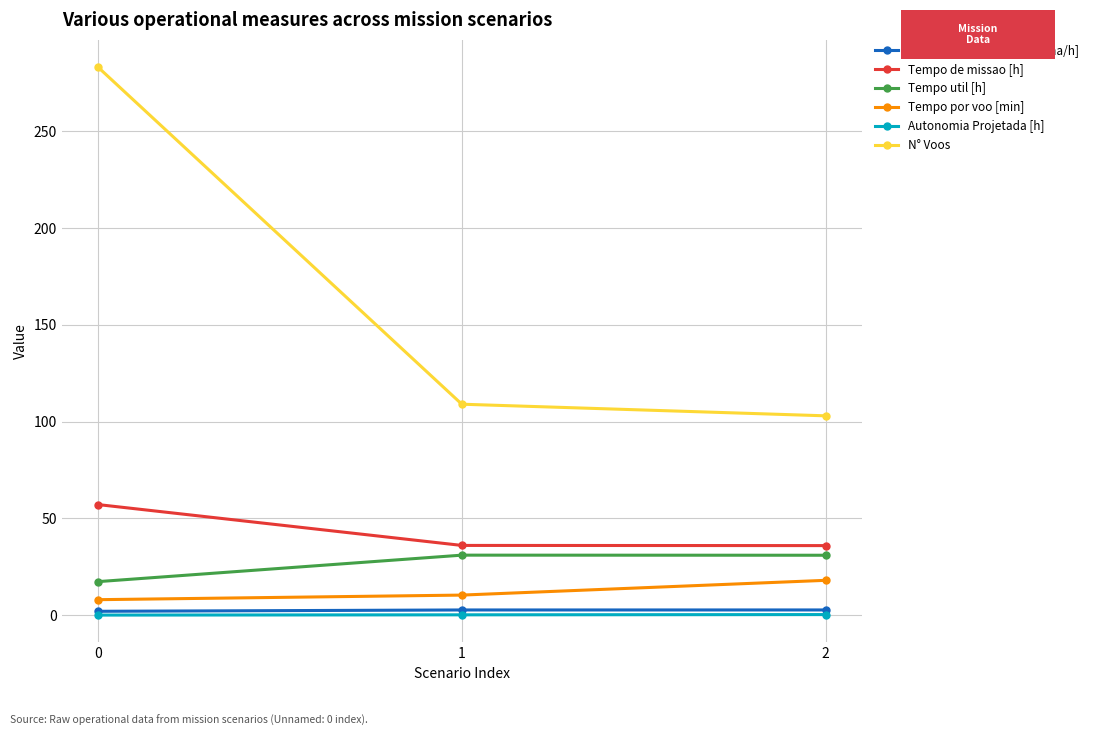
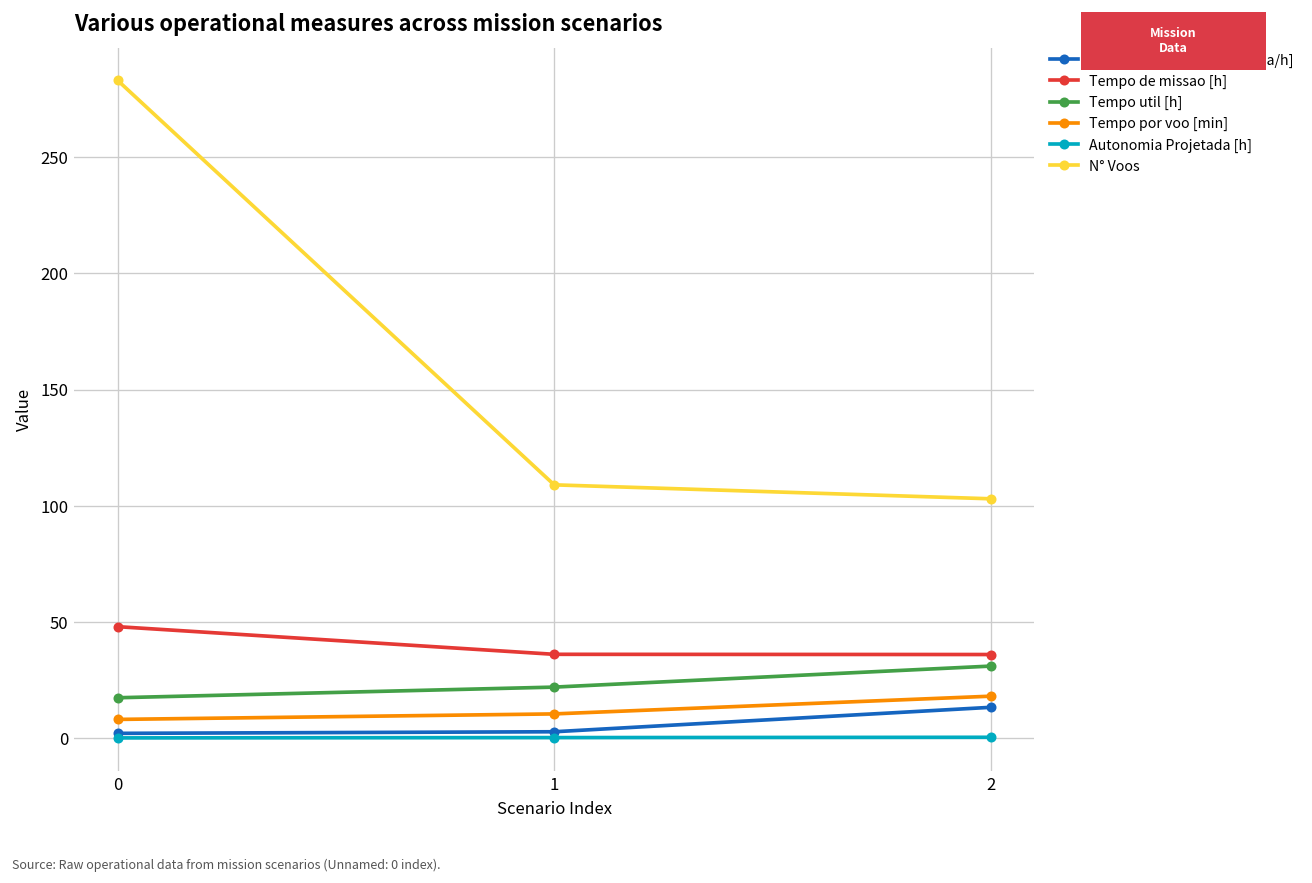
  {
    "Capacidade operacional [ha/h]": {
      "0": 2,
      "1": 3,
-     "2": 3
+     "2": 13
    },
    "Tempo de missao [h]": {
-     "0": 57,
+     "0": 48,
      "1": 36,
      "2": 36
    },
    "Tempo util [h]": {
      "0": 17,
-     "1": 31,
+     "1": 22,
      "2": 31
    },
    "Tempo por voo [min]": {
      "0": 8,
      "1": 10,
      "2": 18
    },
    "Autonomia Projetada [h]": {
      "0": 0,
      "1": 0,
      "2": 0
    },
    "N° Voos": {
      "0": 283,
      "1": 109,
      "2": 103
    }
  }
